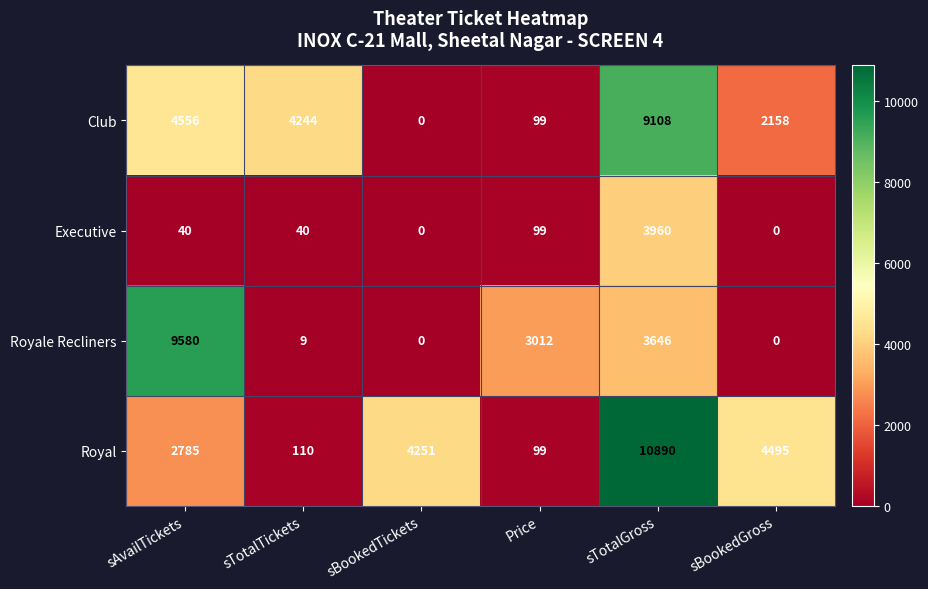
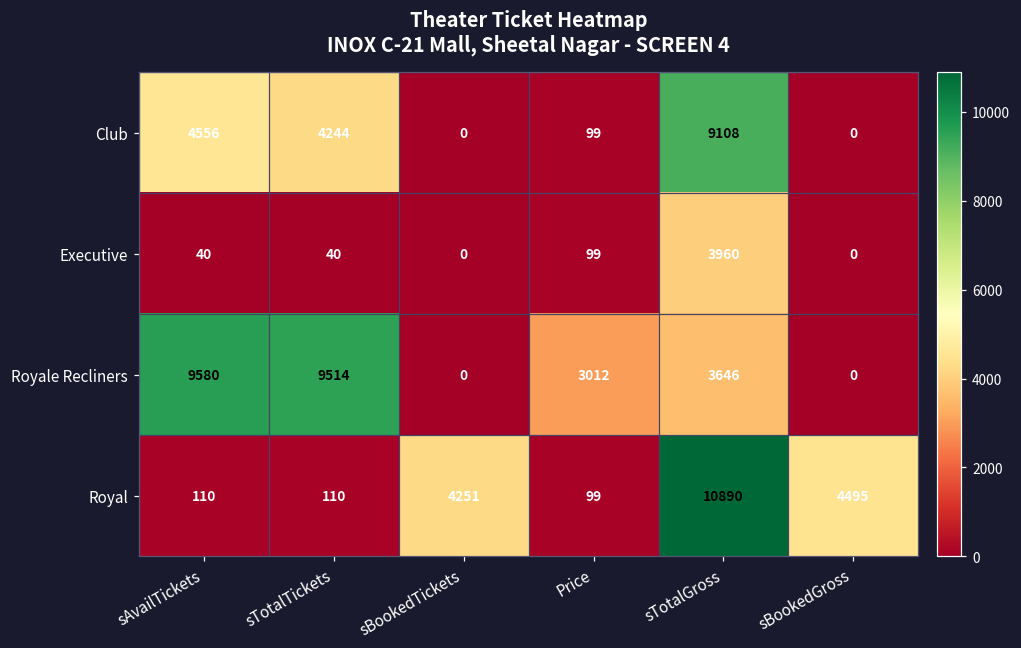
  {
    "Club": {
      "sAvailTickets": 4556,
      "sTotalTickets": 4244,
      "sBookedTickets": 0,
      "Price": 99,
      "sTotalGross": 9108,
-     "sBookedGross": 2158
+     "sBookedGross": 0
    },
    "Executive": {
      "sAvailTickets": 40,
      "sTotalTickets": 40,
      "sBookedTickets": 0,
      "Price": 99,
      "sTotalGross": 3960,
      "sBookedGross": 0
    },
    "Royale Recliners": {
      "sAvailTickets": 9580,
-     "sTotalTickets": 9,
+     "sTotalTickets": 9514,
      "sBookedTickets": 0,
      "Price": 3012,
      "sTotalGross": 3646,
      "sBookedGross": 0
    },
    "Royal": {
-     "sAvailTickets": 2785,
+     "sAvailTickets": 110,
      "sTotalTickets": 110,
      "sBookedTickets": 4251,
      "Price": 99,
      "sTotalGross": 10890,
      "sBookedGross": 4495
    }
  }
